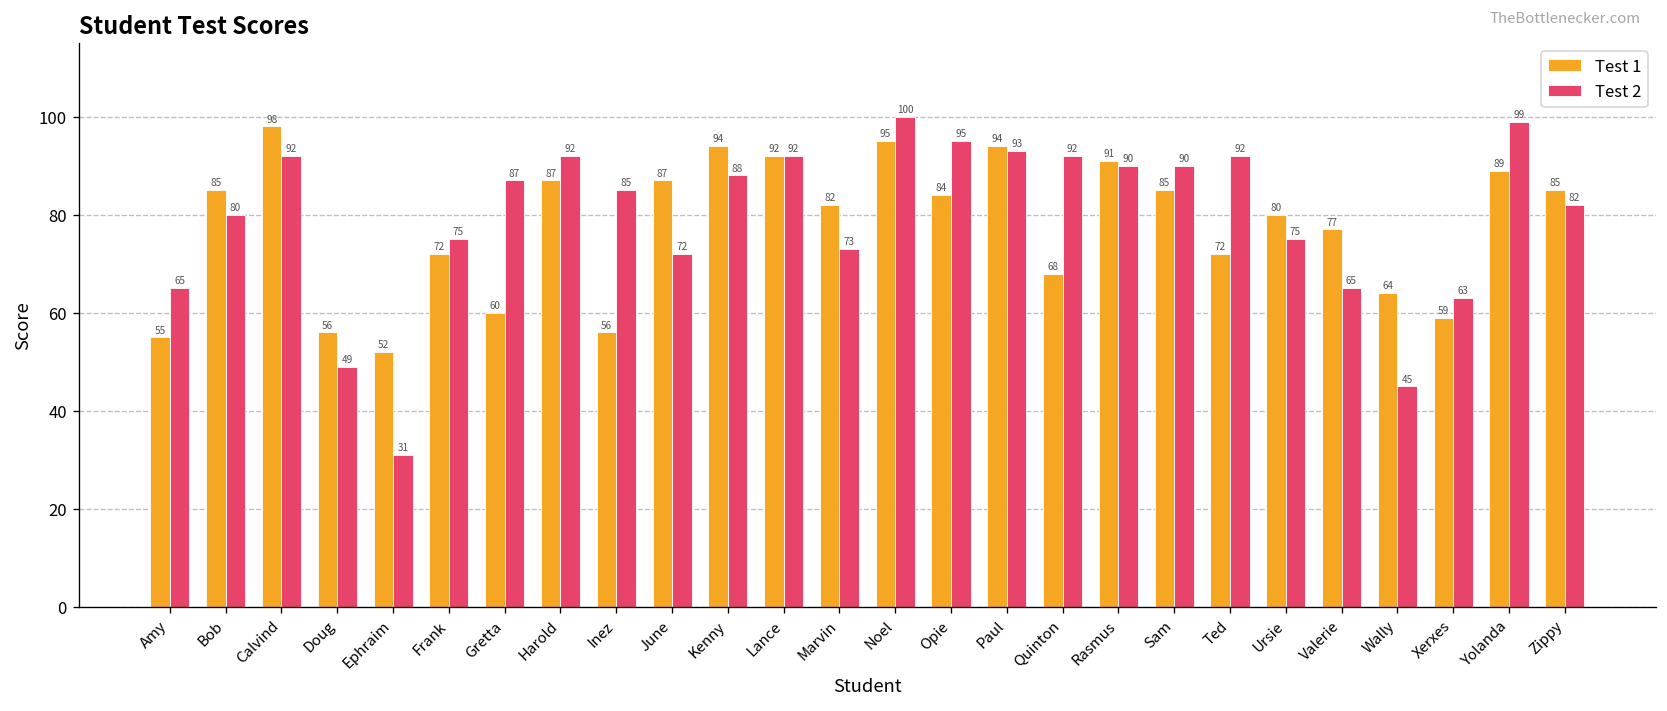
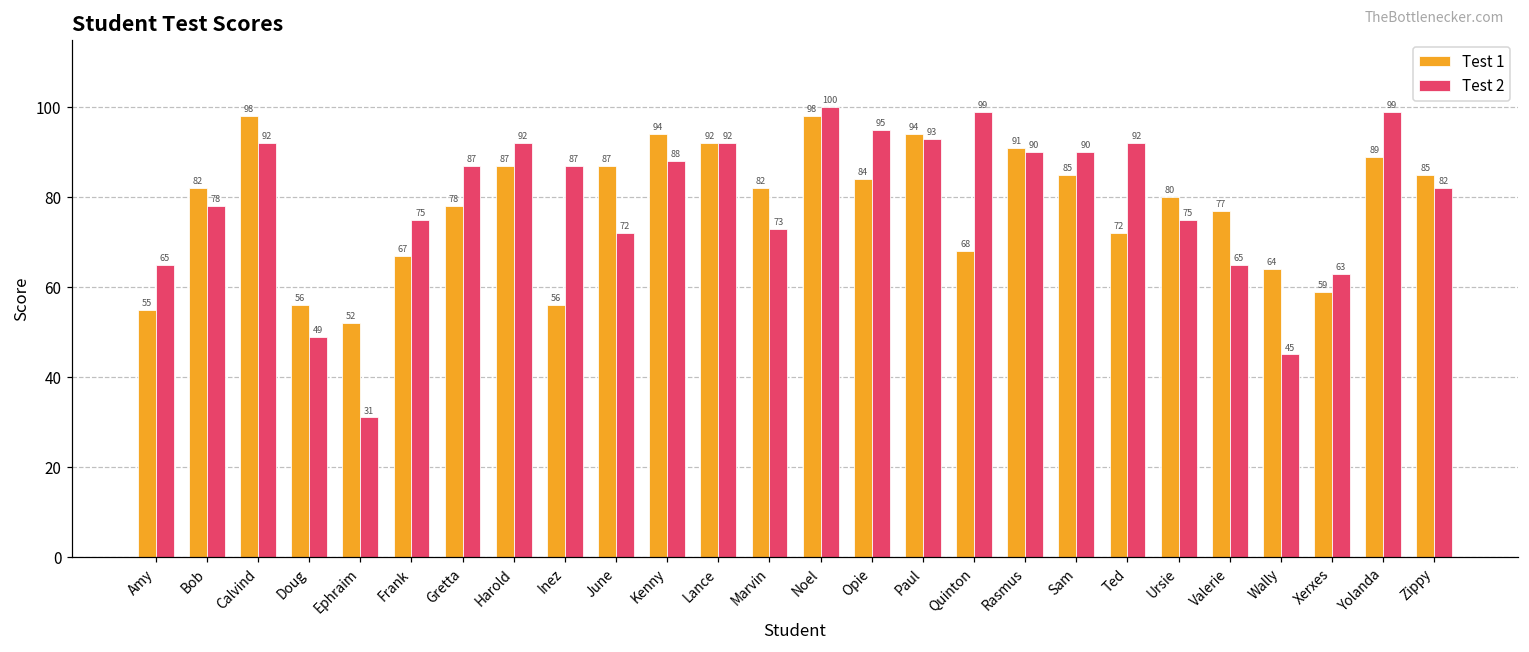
  {
    "Test 1": {
      "Amy": 55,
-     "Bob": 85,
+     "Bob": 82,
      "Calvind": 98,
      "Doug": 56,
      "Ephraim": 52,
-     "Frank": 72,
-     "Gretta": 60,
+     "Frank": 67,
+     "Gretta": 78,
      "Harold": 87,
      "Inez": 56,
      "June": 87,
      "Kenny": 94,
      "Lance": 92,
      "Marvin": 82,
-     "Noel": 95,
+     "Noel": 98,
      "Opie": 84,
      "Paul": 94,
      "Quinton": 68,
      "Rasmus": 91,
      "Sam": 85,
      "Ted": 72,
      "Ursie": 80,
      "Valerie": 77,
      "Wally": 64,
      "Xerxes": 59,
      "Yolanda": 89,
      "Zippy": 85
    },
    "Test 2": {
      "Amy": 65,
-     "Bob": 80,
+     "Bob": 78,
      "Calvind": 92,
      "Doug": 49,
      "Ephraim": 31,
      "Frank": 75,
      "Gretta": 87,
      "Harold": 92,
-     "Inez": 85,
+     "Inez": 87,
      "June": 72,
      "Kenny": 88,
      "Lance": 92,
      "Marvin": 73,
      "Noel": 100,
      "Opie": 95,
      "Paul": 93,
-     "Quinton": 92,
+     "Quinton": 99,
      "Rasmus": 90,
      "Sam": 90,
      "Ted": 92,
      "Ursie": 75,
      "Valerie": 65,
      "Wally": 45,
      "Xerxes": 63,
      "Yolanda": 99,
      "Zippy": 82
    }
  }
